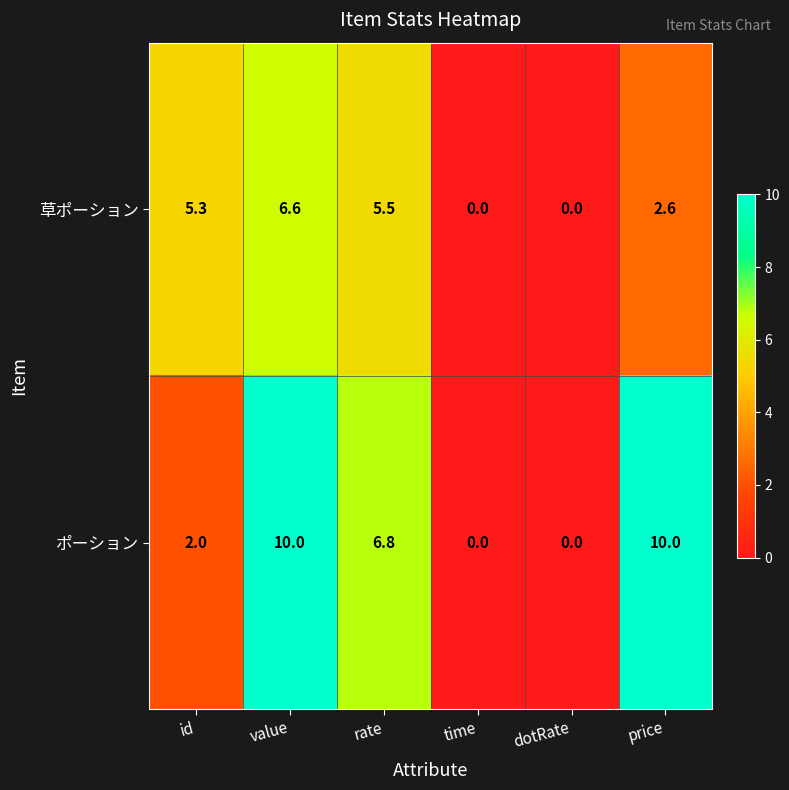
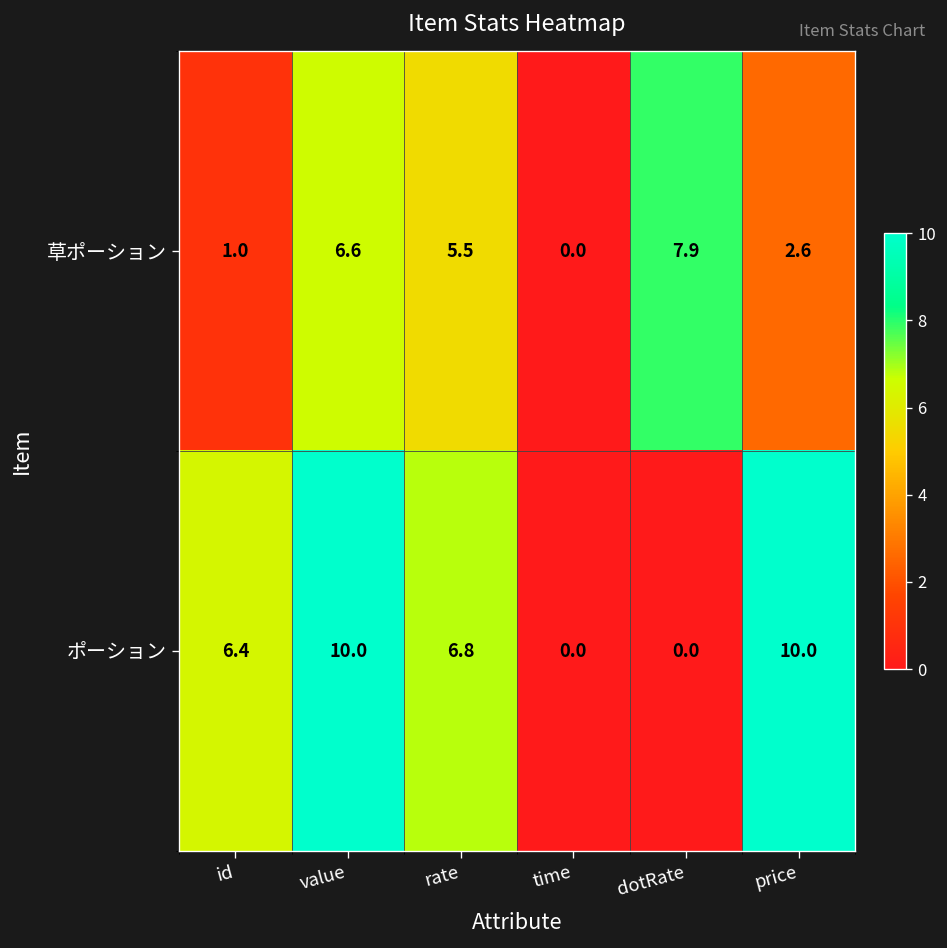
  {
    "草ポーション": {
-     "id": 5.3,
+     "id": 1.0,
      "value": 6.6,
      "rate": 5.5,
      "time": 0.0,
-     "dotRate": 0.0,
+     "dotRate": 7.9,
      "price": 2.6
    },
    "ポーション": {
-     "id": 2.0,
+     "id": 6.4,
      "value": 10.0,
      "rate": 6.8,
      "time": 0.0,
      "dotRate": 0.0,
      "price": 10.0
    }
  }
